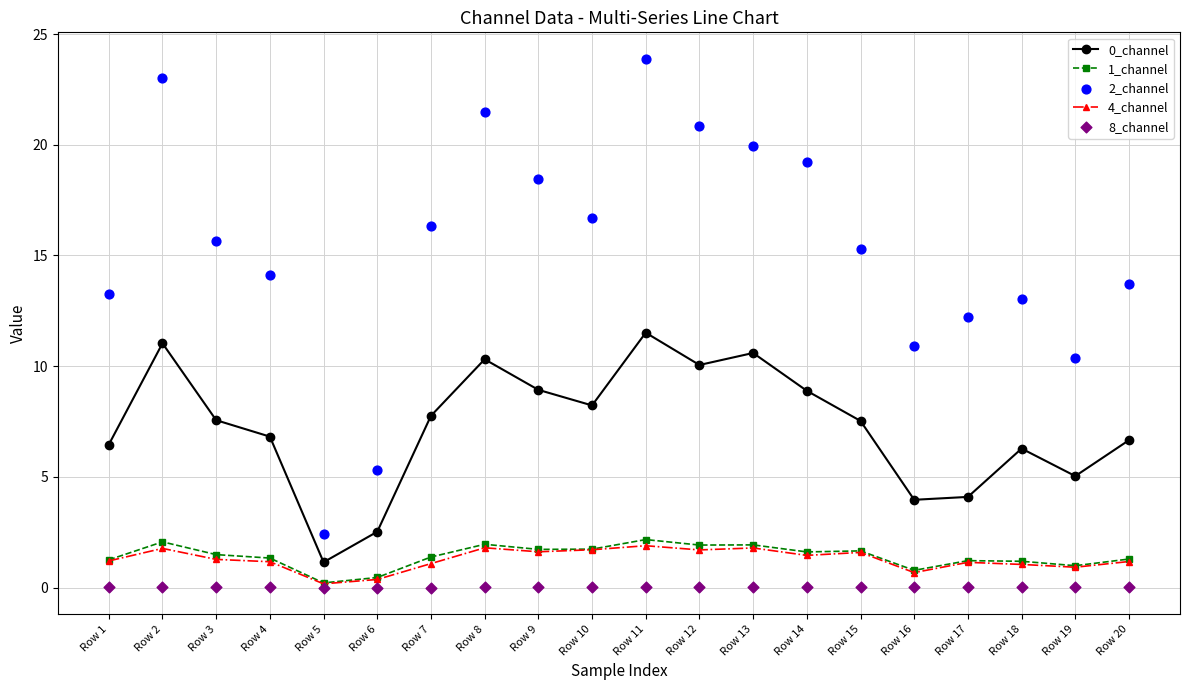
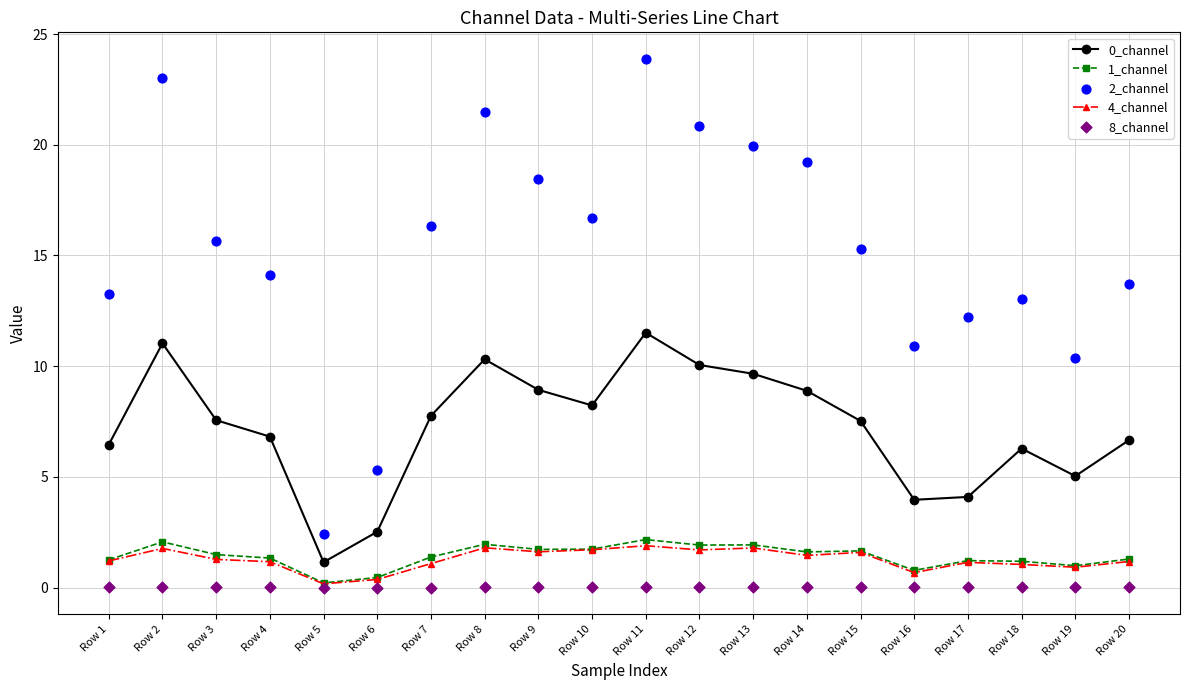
  {
    "0_channel": {
      "Row 1": 6.5,
      "Row 2": 11.0,
      "Row 3": 7.6,
      "Row 4": 6.8,
      "Row 5": 1.1,
      "Row 6": 2.5,
      "Row 7": 7.8,
      "Row 8": 10.3,
      "Row 9": 8.9,
      "Row 10": 8.2,
      "Row 11": 11.5,
      "Row 12": 10.1,
-     "Row 13": 10.6,
+     "Row 13": 9.7,
      "Row 14": 8.9,
      "Row 15": 7.5,
      "Row 16": 4.0,
      "Row 17": 4.1,
      "Row 18": 6.3,
      "Row 19": 5.0,
      "Row 20": 6.7
    },
    "1_channel": {
      "Row 2": 2.1,
      "Row 3": 1.5,
      "Row 4": 1.3,
      "Row 7": 1.4,
      "Row 8": 2.0,
      "Row 11": 2.2,
      "Row 12": 1.9,
      "Row 13": 1.9,
      "Row 14": 1.6,
      "Row 18": 1.2
    },
    "4_channel": {
      "Row 2": 1.8,
      "Row 3": 1.3,
      "Row 4": 1.2,
      "Row 7": 1.1,
      "Row 8": 1.8,
      "Row 11": 1.9,
      "Row 12": 1.7,
      "Row 13": 1.8,
      "Row 14": 1.5,
      "Row 18": 1.0
    }
  }
